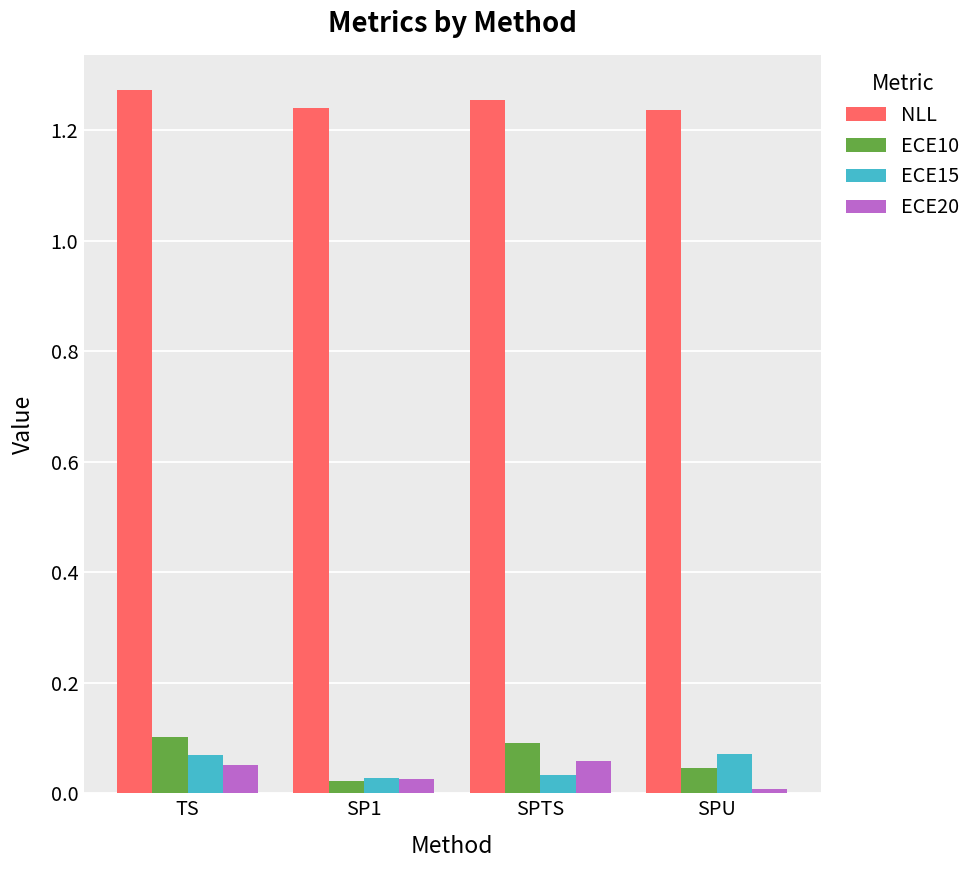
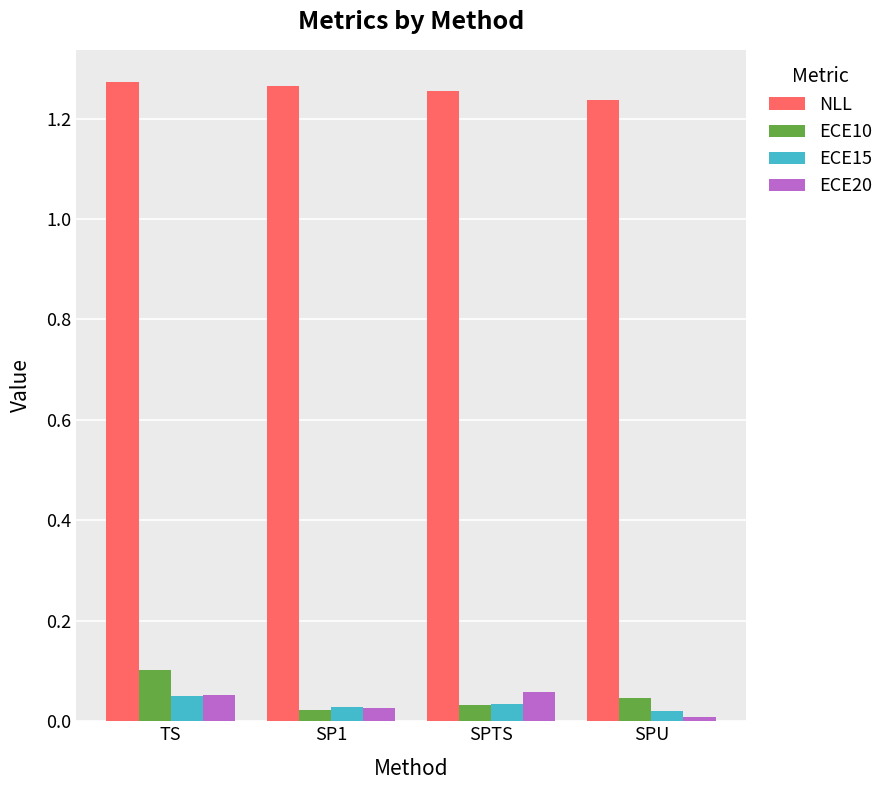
  {
    "NLL": {
      "TS": 1.27,
-     "SP1": 1.24,
+     "SP1": 1.26,
      "SPTS": 1.25,
      "SPU": 1.24
    },
    "ECE10": {
      "TS": 0.10,
      "SP1": 0.02,
-     "SPTS": 0.09,
+     "SPTS": 0.03,
      "SPU": 0.05
    },
    "ECE15": {
-     "TS": 0.07,
+     "TS": 0.05,
      "SP1": 0.03,
      "SPTS": 0.03,
-     "SPU": 0.07
+     "SPU": 0.02
    },
    "ECE20": {
      "TS": 0.05,
      "SP1": 0.03,
      "SPTS": 0.06,
      "SPU": 0.01
    }
  }
